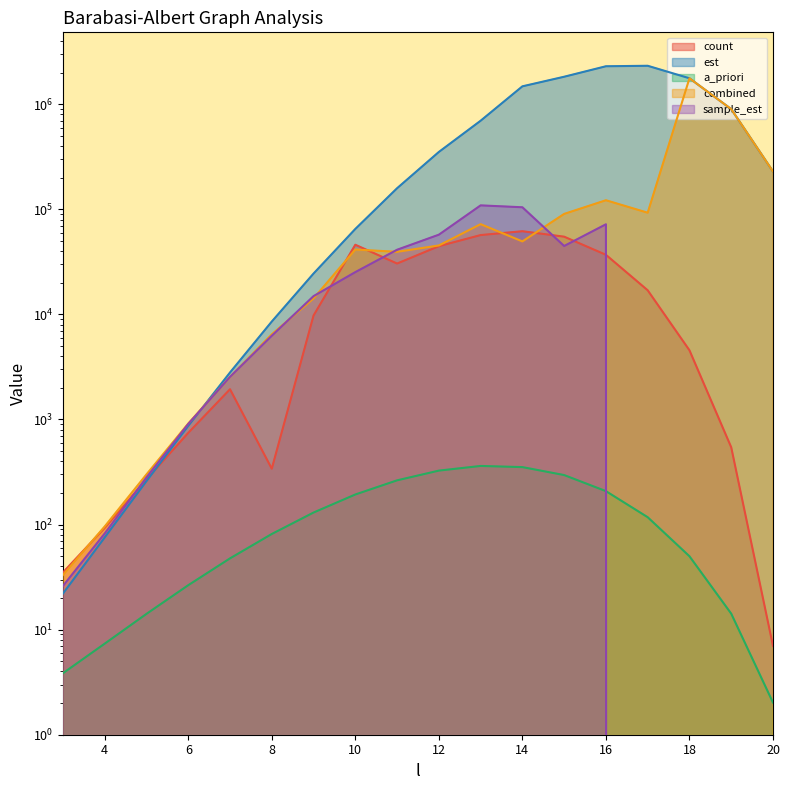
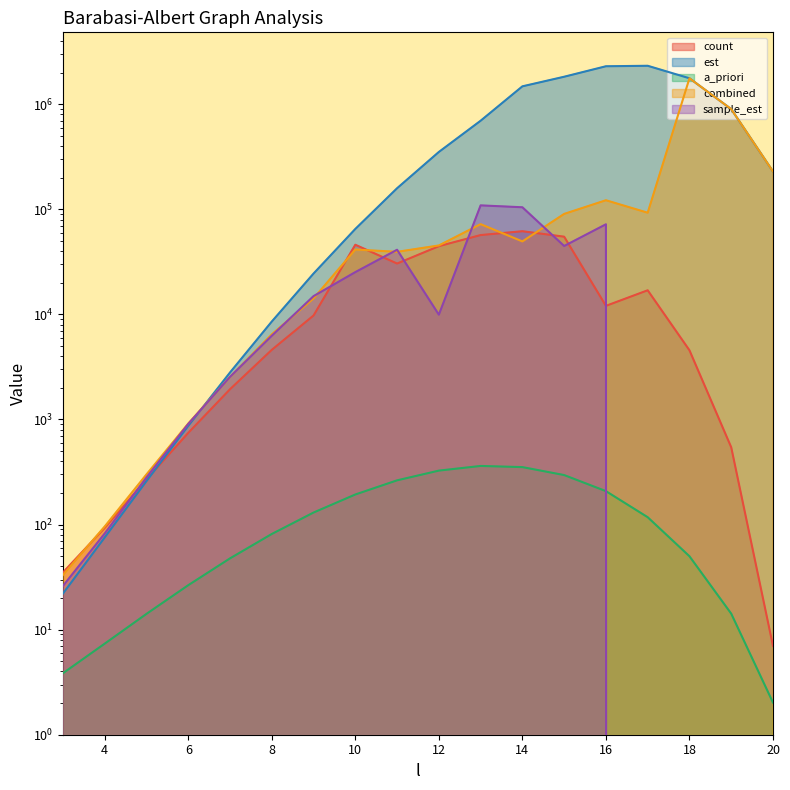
  {
    "count": {
      "6": 700,
-     "8": 340,
+     "8": 5000,
      "10": 50000,
      "14": 60000,
-     "16": 37000,
+     "16": 12000,
      "18": 4600,
      "20": 7
    },
    "est": {
      "4": 80,
      "8": 9000,
      "10": 70000,
      "12": 350000,
      "14": 1500000,
      "16": 2300000
    },
    "a_priori": {
      "4": 7,
      "6": 26,
      "8": 80,
      "10": 190,
      "12": 330,
      "14": 350,
      "16": 210,
      "18": 50,
      "20": 2
    },
    "combined": {
      "10": 41000,
      "14": 50000,
      "16": 120000
    },
    "sample_est": {
      "4": 80,
      "10": 25000,
-     "12": 60000,
+     "12": 10000,
      "14": 100000,
      "16": 70000
    }
  }
